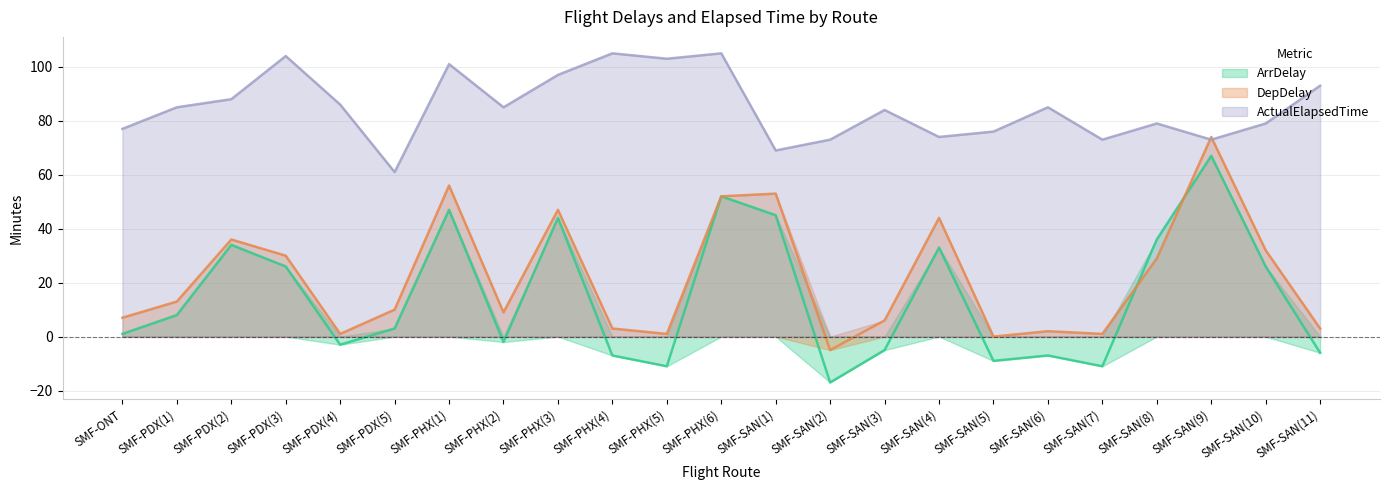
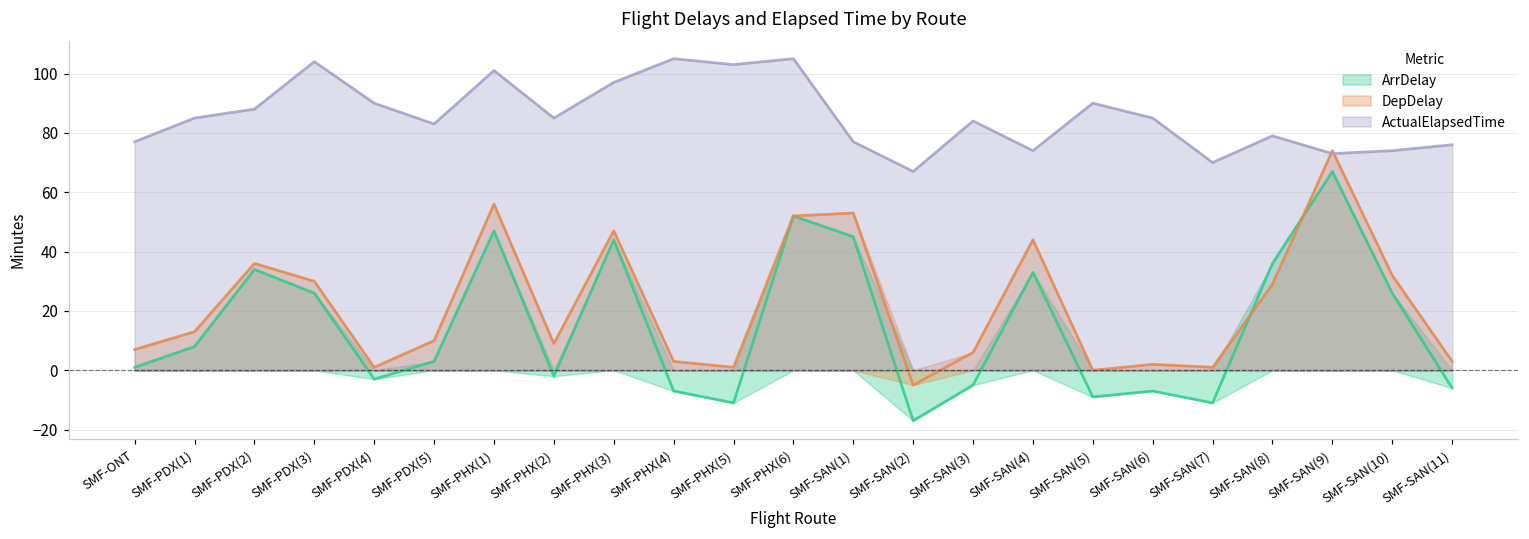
  {
    "ActualElapsedTime": {
      "SMF-ONT": 77,
      "SMF-PDX(1)": 85,
      "SMF-PDX(2)": 88,
      "SMF-PDX(3)": 104,
-     "SMF-PDX(4)": 86,
-     "SMF-PDX(5)": 61,
+     "SMF-PDX(4)": 90,
+     "SMF-PDX(5)": 83,
      "SMF-PHX(1)": 101,
      "SMF-PHX(2)": 85,
      "SMF-PHX(3)": 97,
      "SMF-PHX(4)": 105,
      "SMF-PHX(5)": 103,
      "SMF-PHX(6)": 105,
-     "SMF-SAN(1)": 69,
-     "SMF-SAN(2)": 73,
+     "SMF-SAN(1)": 77,
+     "SMF-SAN(2)": 67,
      "SMF-SAN(3)": 84,
      "SMF-SAN(4)": 74,
-     "SMF-SAN(5)": 76,
+     "SMF-SAN(5)": 90,
      "SMF-SAN(6)": 85,
-     "SMF-SAN(7)": 73,
+     "SMF-SAN(7)": 70,
      "SMF-SAN(8)": 79,
      "SMF-SAN(9)": 73,
-     "SMF-SAN(10)": 79,
-     "SMF-SAN(11)": 93
+     "SMF-SAN(10)": 74,
+     "SMF-SAN(11)": 76
    }
  }
